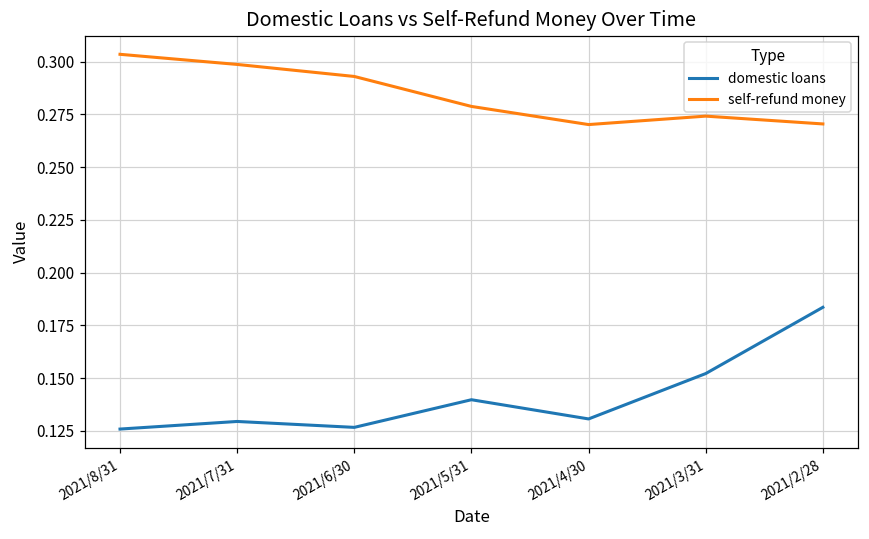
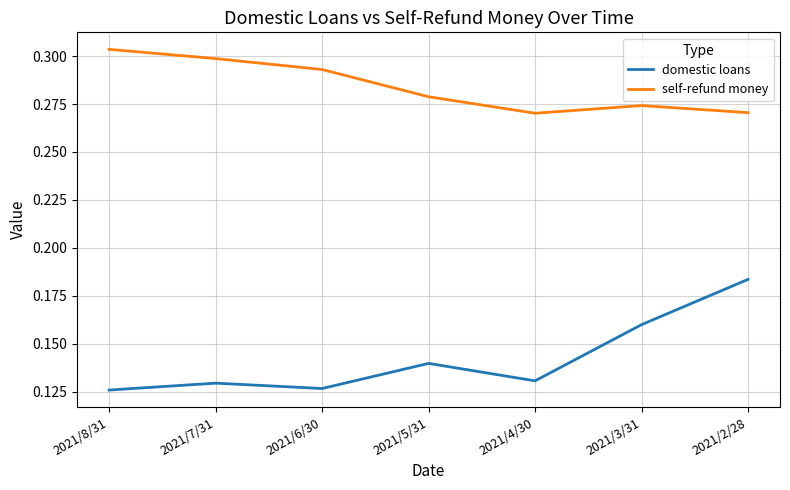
  {
    "domestic loans": {
      "2021/8/31": 0.126,
      "2021/7/31": 0.130,
      "2021/6/30": 0.127,
      "2021/5/31": 0.140,
      "2021/4/30": 0.131,
-     "2021/3/31": 0.152,
+     "2021/3/31": 0.160,
      "2021/2/28": 0.184
    },
    "self-refund money": {
      "2021/8/31": 0.304,
      "2021/7/31": 0.299,
      "2021/6/30": 0.293,
      "2021/5/31": 0.279,
      "2021/4/30": 0.270,
      "2021/3/31": 0.274,
      "2021/2/28": 0.271
    }
  }
